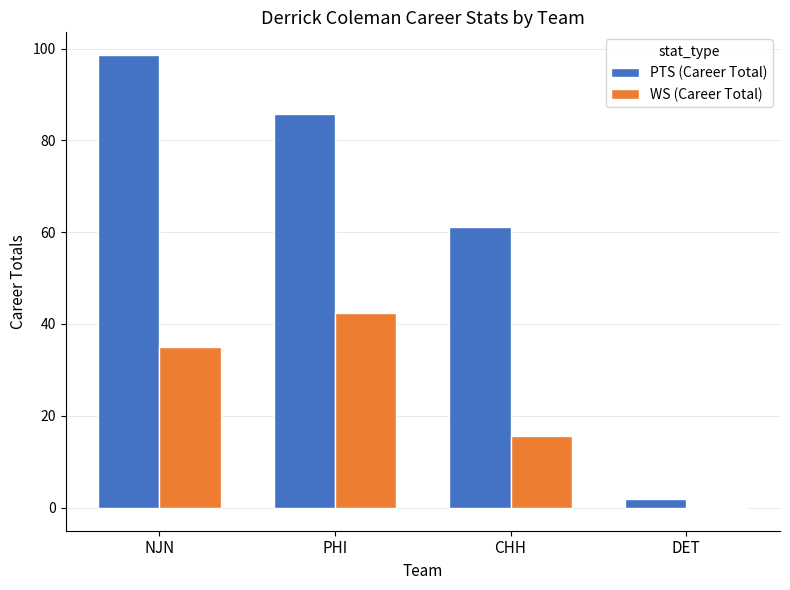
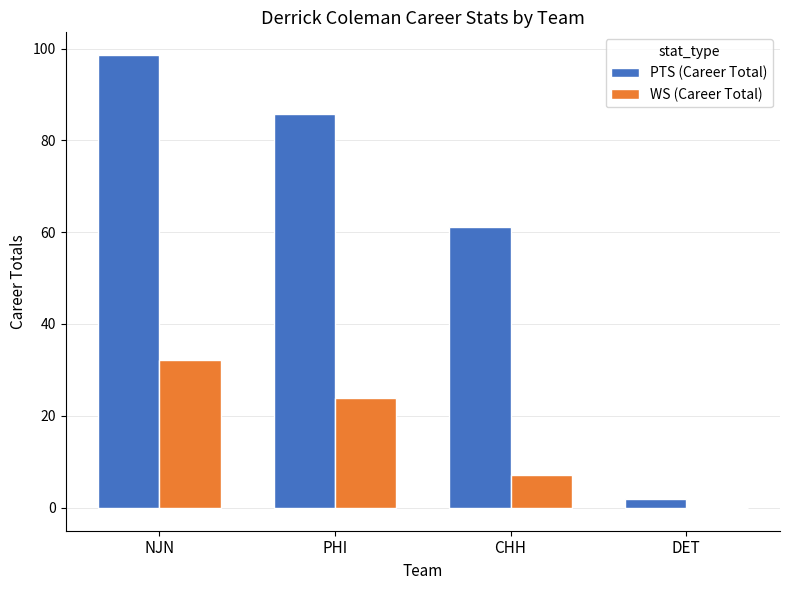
  {
    "PTS (Career Total)": {
      "NJN": 99,
      "PHI": 86,
      "CHH": 61,
      "DET": 2
    },
    "WS (Career Total)": {
-     "NJN": 35,
-     "PHI": 42,
-     "CHH": 16
+     "NJN": 32,
+     "PHI": 24,
+     "CHH": 7
    }
  }
